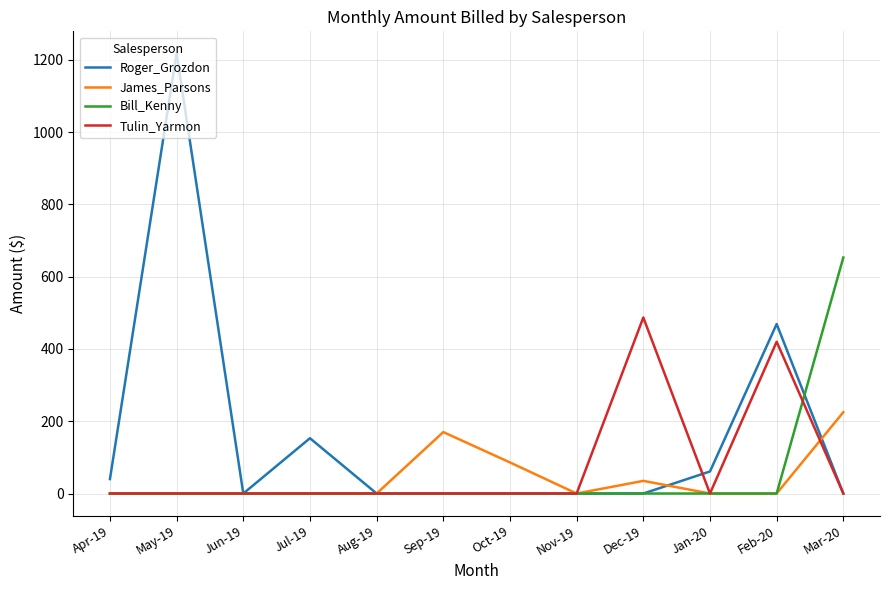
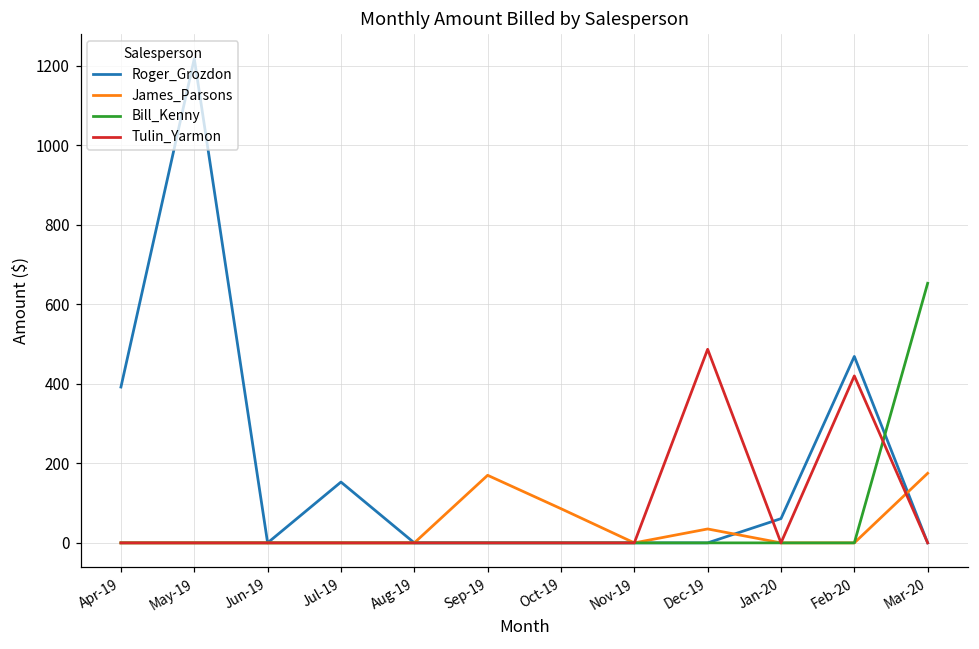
  {
    "Roger_Grozdon": {
-     "Apr-19": 40,
+     "Apr-19": 390,
      "Jul-19": 150,
      "Jan-20": 60,
      "Feb-20": 470
    },
    "James_Parsons": {
      "Sep-19": 170,
      "Oct-19": 90,
      "Dec-19": 40,
-     "Mar-20": 230
+     "Mar-20": 180
    },
    "Bill_Kenny": {
      "Mar-20": 650
    },
    "Tulin_Yarmon": {
      "Dec-19": 490,
      "Feb-20": 420
    }
  }
